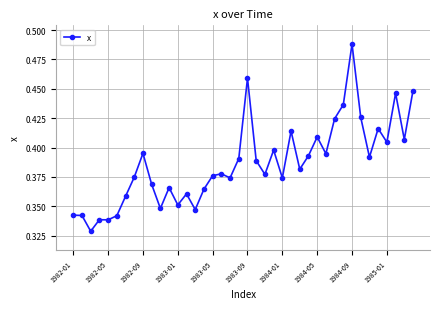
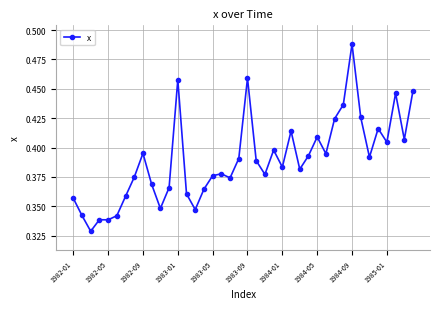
  {
-   "1982-01": 0.342,
+   "1982-01": 0.357,
    "1982-05": 0.338,
    "1982-09": 0.395,
-   "1983-01": 0.351,
+   "1983-01": 0.458,
    "1983-05": 0.376,
    "1983-09": 0.459,
-   "1984-01": 0.374,
+   "1984-01": 0.383,
    "1984-05": 0.409,
    "1984-09": 0.488,
    "1985-01": 0.405
  }
